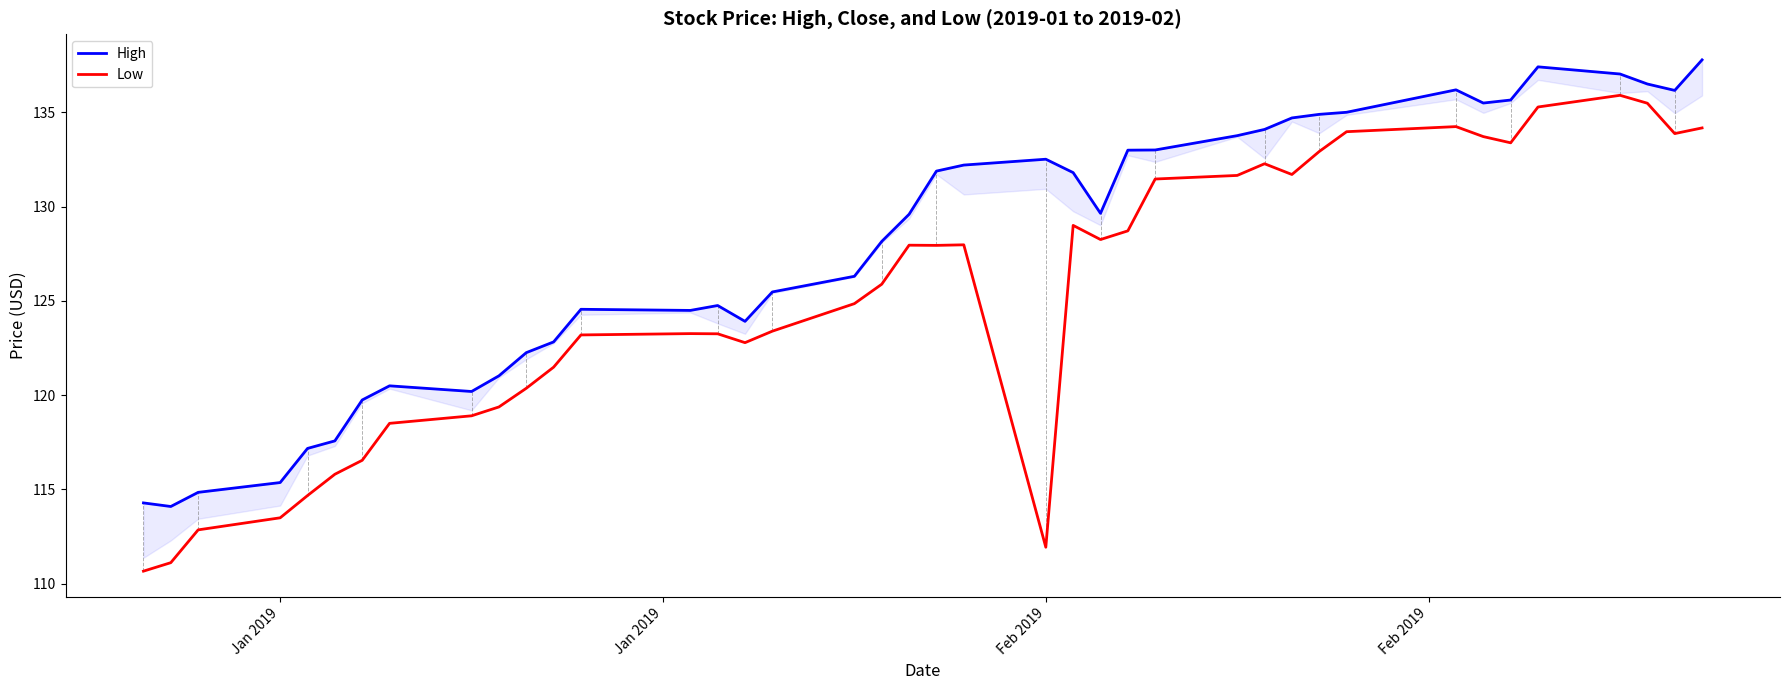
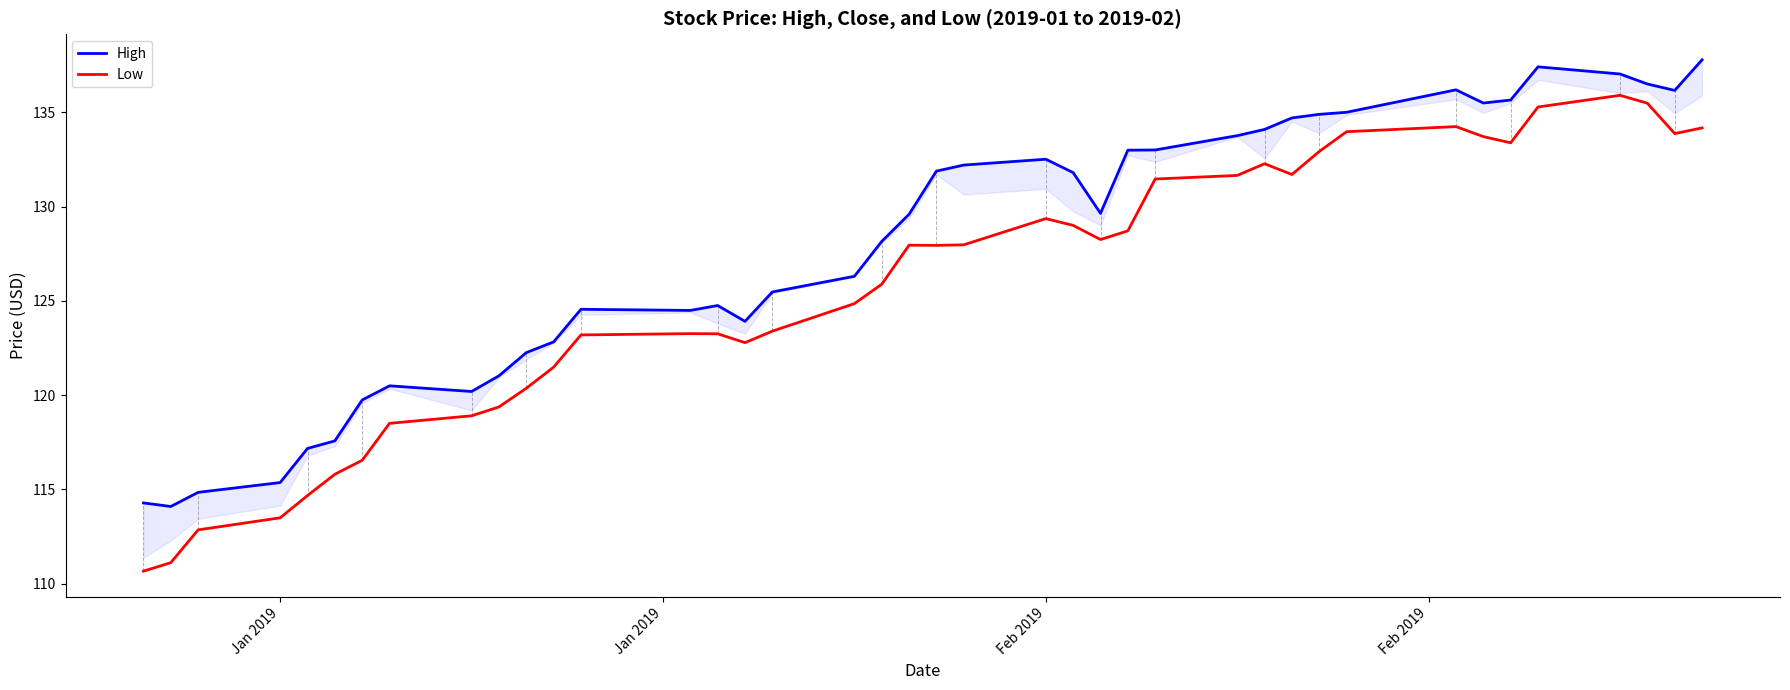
  {
    "High": {
      "Jan 2019": 115.4
    },
    "Low": {
      "Jan 2019": 113.5,
-     "Feb 2019": 111.9
+     "Feb 2019": 129.4
    }
  }
